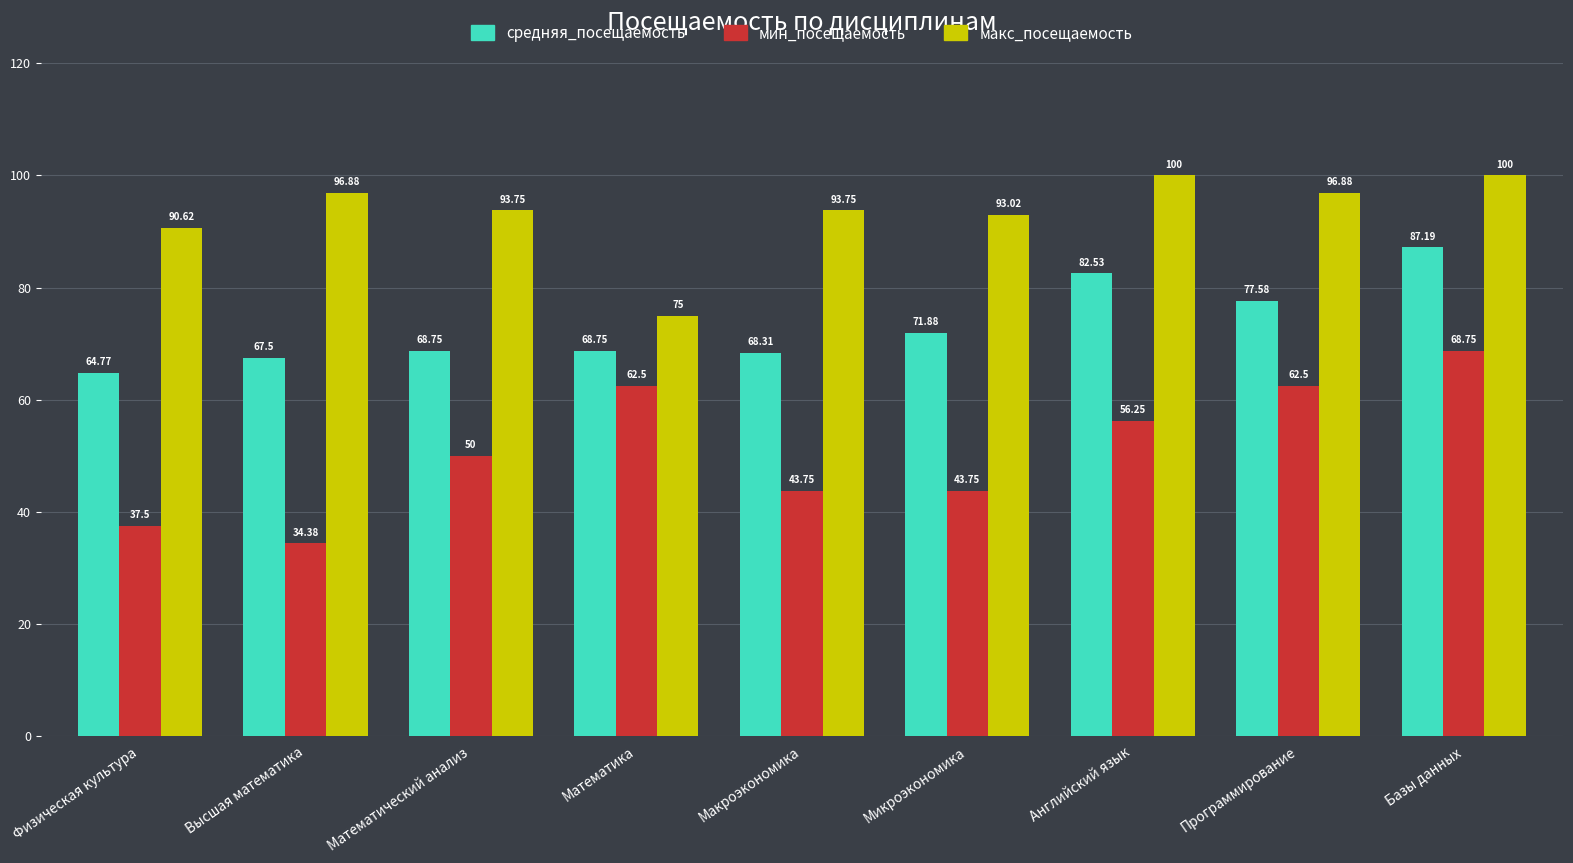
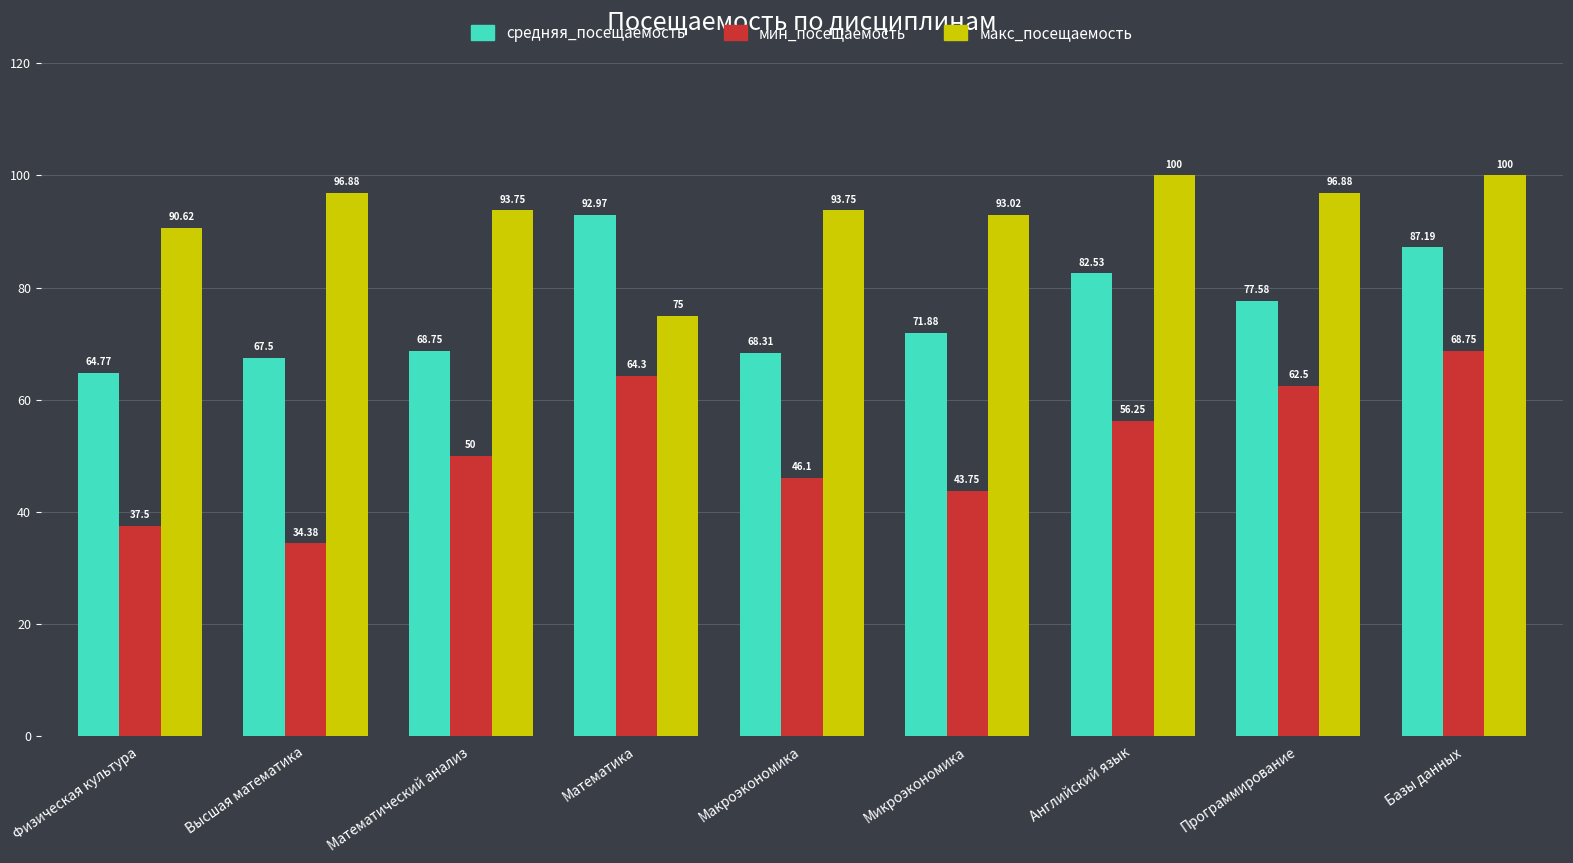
  {
    "средняя_посещаемость": {
      "Физическая культура": 64.77,
      "Высшая математика": 67.5,
      "Математический анализ": 68.75,
-     "Математика": 68.75,
+     "Математика": 92.97,
      "Макроэкономика": 68.31,
      "Микроэкономика": 71.88,
      "Английский язык": 82.53,
      "Программирование": 77.58,
      "Базы данных": 87.19
    },
    "мин_посещаемость": {
      "Физическая культура": 37.5,
      "Высшая математика": 34.38,
      "Математический анализ": 50,
-     "Математика": 62.5,
-     "Макроэкономика": 43.75,
+     "Математика": 64.3,
+     "Макроэкономика": 46.1,
      "Микроэкономика": 43.75,
      "Английский язык": 56.25,
      "Программирование": 62.5,
      "Базы данных": 68.75
    },
    "макс_посещаемость": {
      "Физическая культура": 90.62,
      "Высшая математика": 96.88,
      "Математический анализ": 93.75,
      "Математика": 75,
      "Макроэкономика": 93.75,
      "Микроэкономика": 93.02,
      "Английский язык": 100,
      "Программирование": 96.88,
      "Базы данных": 100
    }
  }
